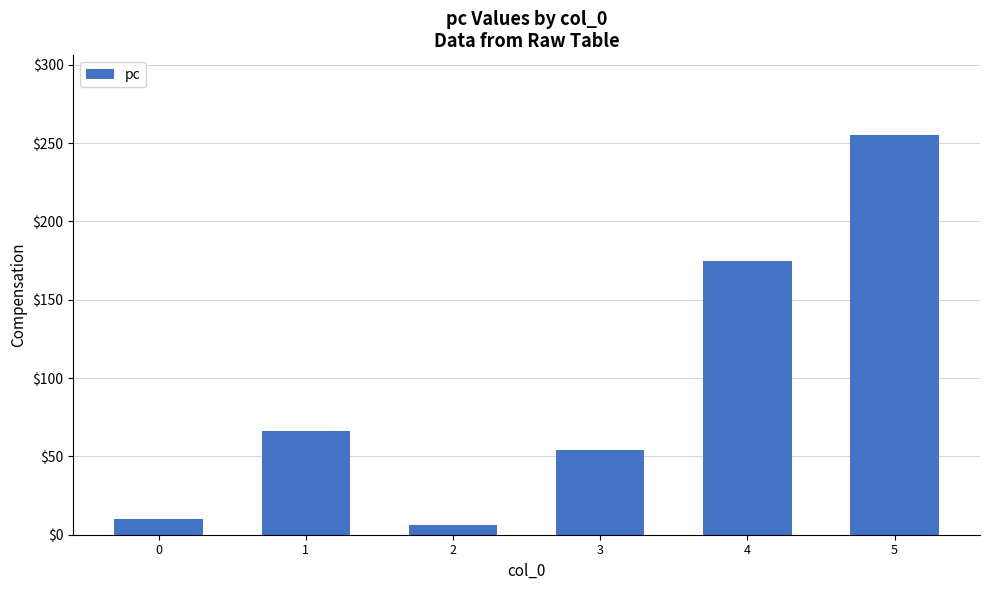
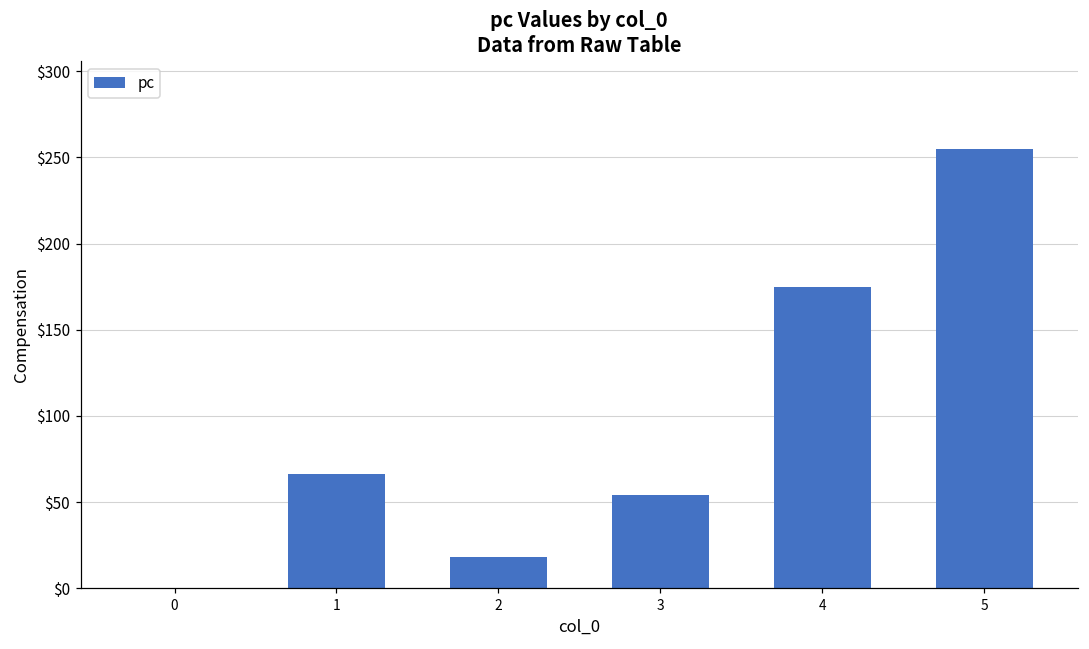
  {
-   "0": "$10",
+   "0": "$0",
    "1": "$66",
-   "2": "$6",
+   "2": "$18",
    "3": "$54",
    "4": "$175",
    "5": "$255"
  }
